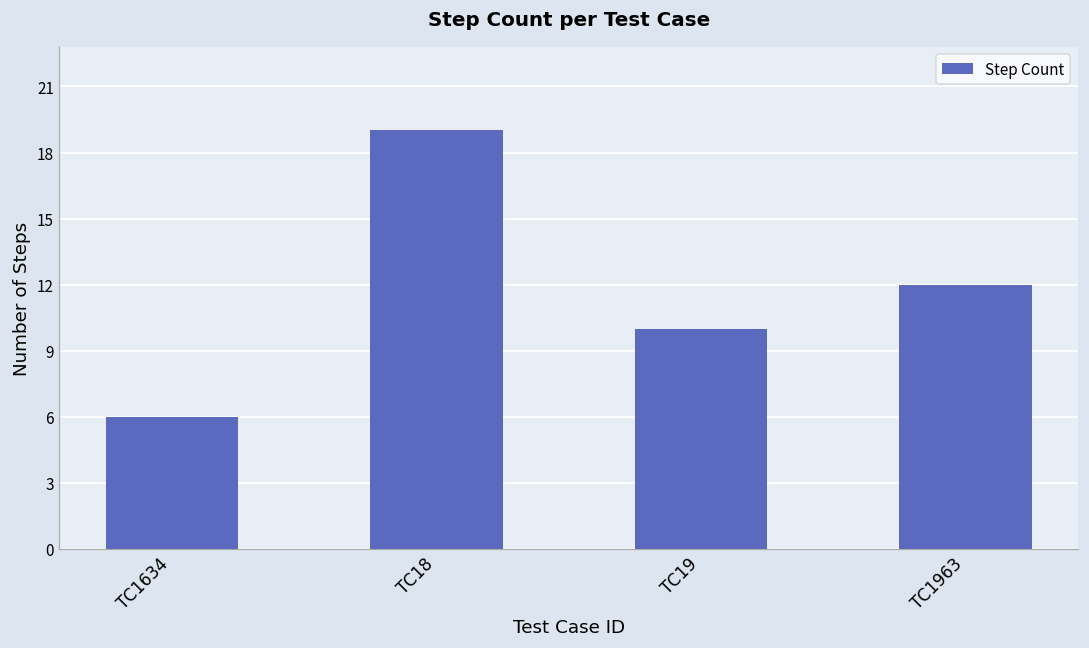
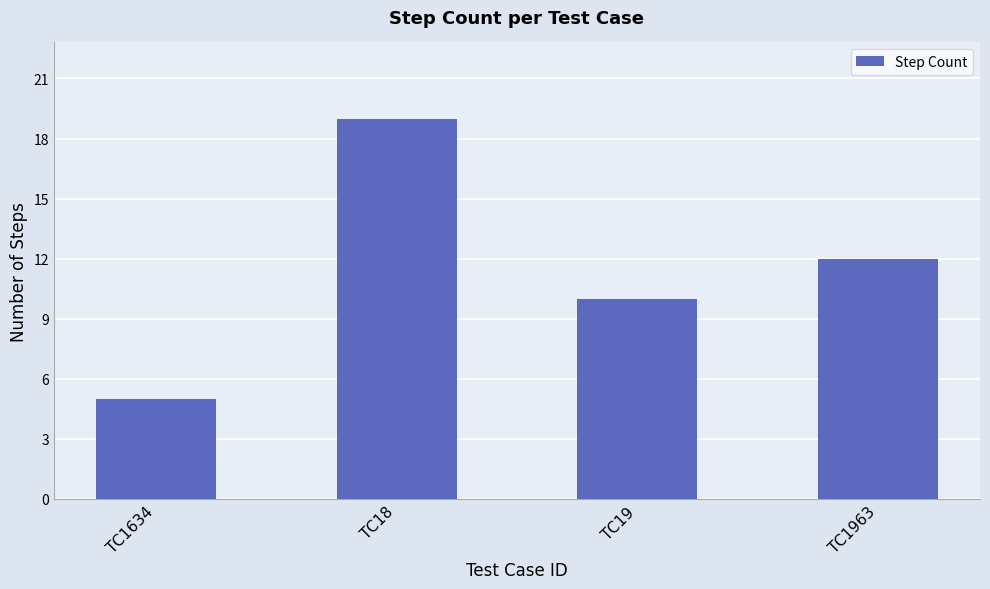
  {
-   "TC1634": 6,
+   "TC1634": 5,
    "TC18": 19,
    "TC19": 10,
    "TC1963": 12
  }
